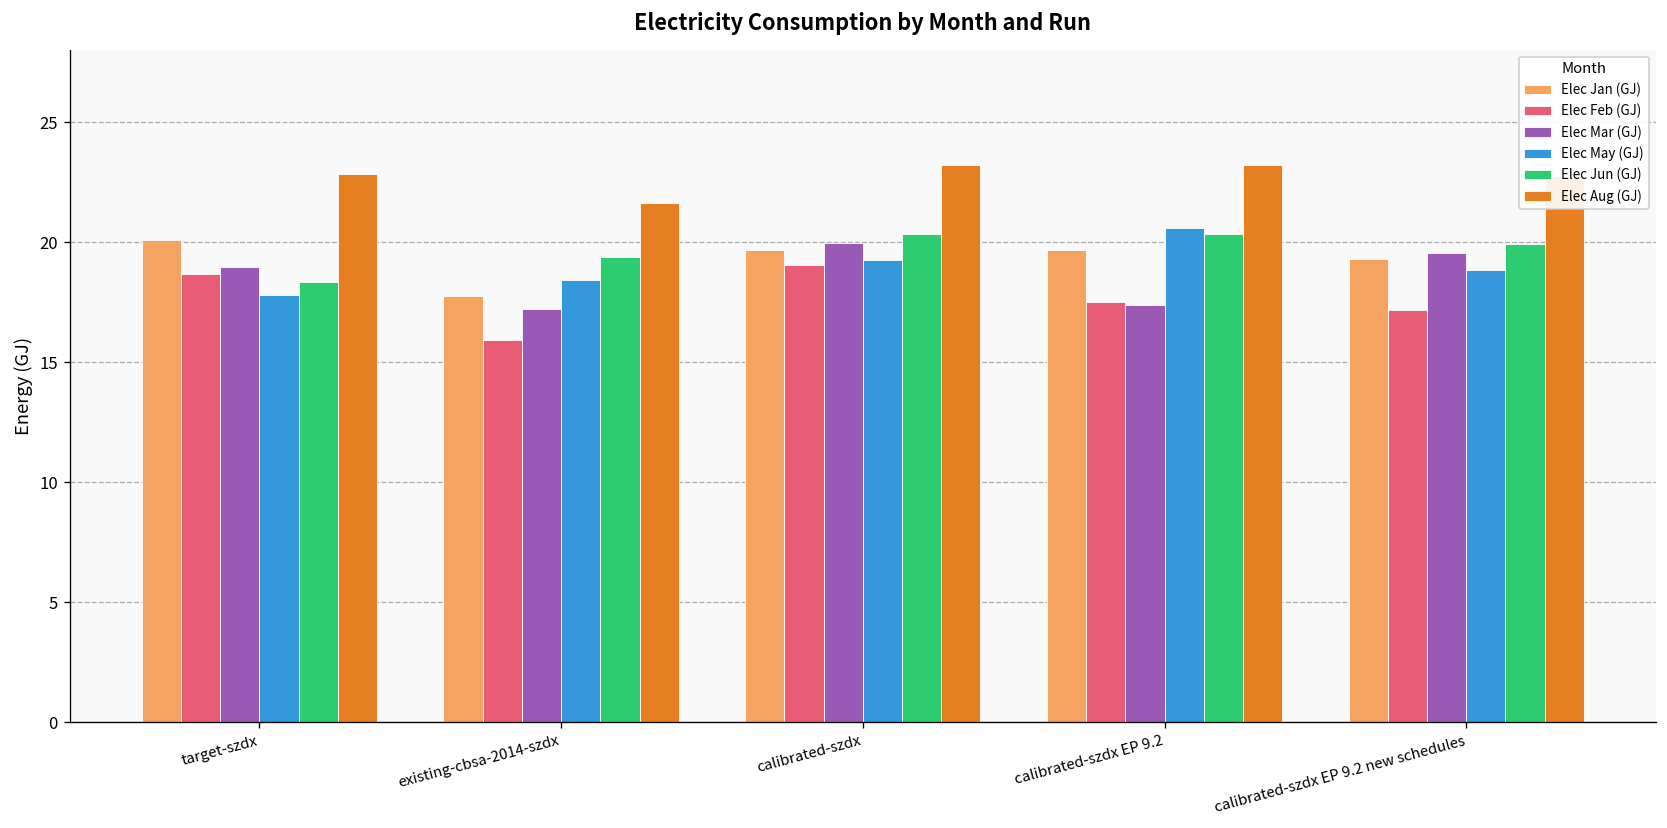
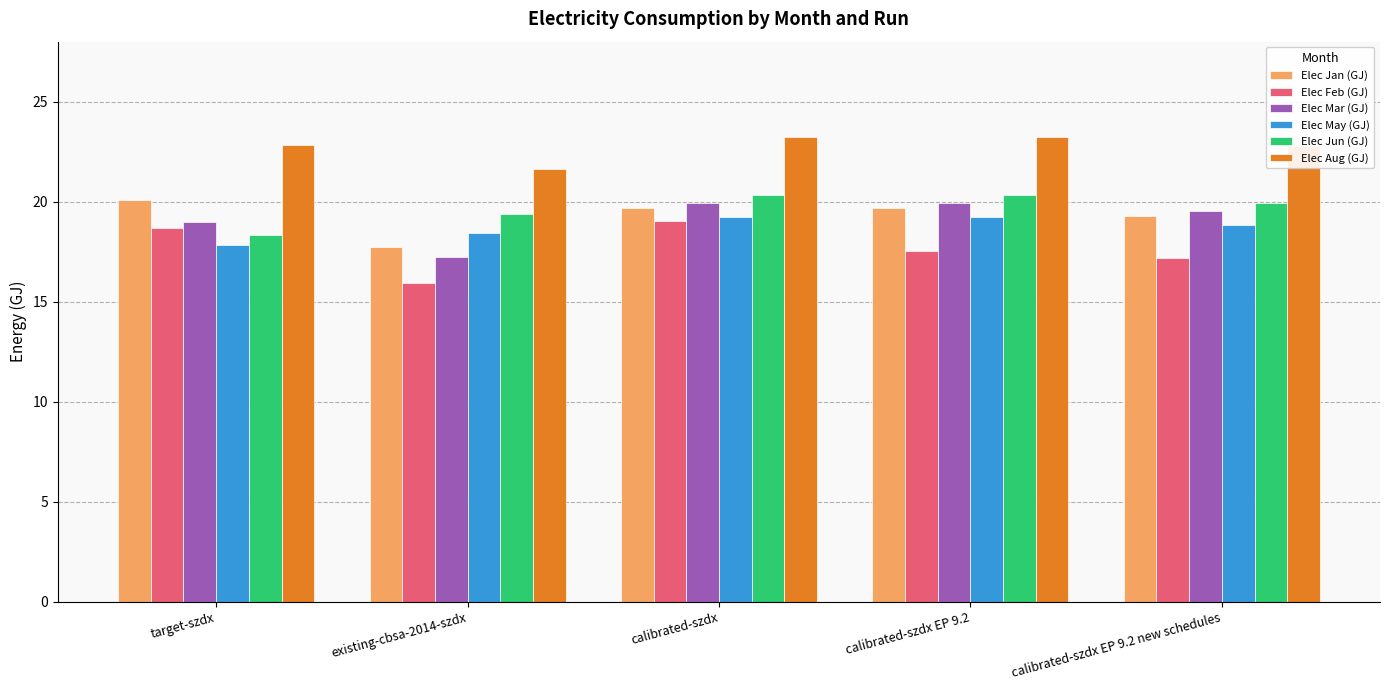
  {
    "Elec Jan (GJ)": {
      "target-szdx": 20.1,
      "existing-cbsa-2014-szdx": 17.7,
      "calibrated-szdx": 19.7,
      "calibrated-szdx EP 9.2": 19.7,
      "calibrated-szdx EP 9.2 new schedules": 19.3
    },
    "Elec Feb (GJ)": {
      "target-szdx": 18.7,
      "existing-cbsa-2014-szdx": 15.9,
      "calibrated-szdx": 19.1,
      "calibrated-szdx EP 9.2": 17.5,
      "calibrated-szdx EP 9.2 new schedules": 17.2
    },
    "Elec Mar (GJ)": {
      "target-szdx": 19.0,
      "existing-cbsa-2014-szdx": 17.2,
      "calibrated-szdx": 20.0,
-     "calibrated-szdx EP 9.2": 17.4,
+     "calibrated-szdx EP 9.2": 20.0,
      "calibrated-szdx EP 9.2 new schedules": 19.5
    },
    "Elec May (GJ)": {
      "target-szdx": 17.8,
      "existing-cbsa-2014-szdx": 18.4,
      "calibrated-szdx": 19.2,
-     "calibrated-szdx EP 9.2": 20.6,
+     "calibrated-szdx EP 9.2": 19.2,
      "calibrated-szdx EP 9.2 new schedules": 18.8
    },
    "Elec Jun (GJ)": {
      "target-szdx": 18.3,
      "existing-cbsa-2014-szdx": 19.4,
      "calibrated-szdx": 20.4,
      "calibrated-szdx EP 9.2": 20.3,
      "calibrated-szdx EP 9.2 new schedules": 19.9
    },
    "Elec Aug (GJ)": {
      "target-szdx": 22.8,
      "existing-cbsa-2014-szdx": 21.6,
      "calibrated-szdx": 23.2,
      "calibrated-szdx EP 9.2": 23.2
    }
  }
